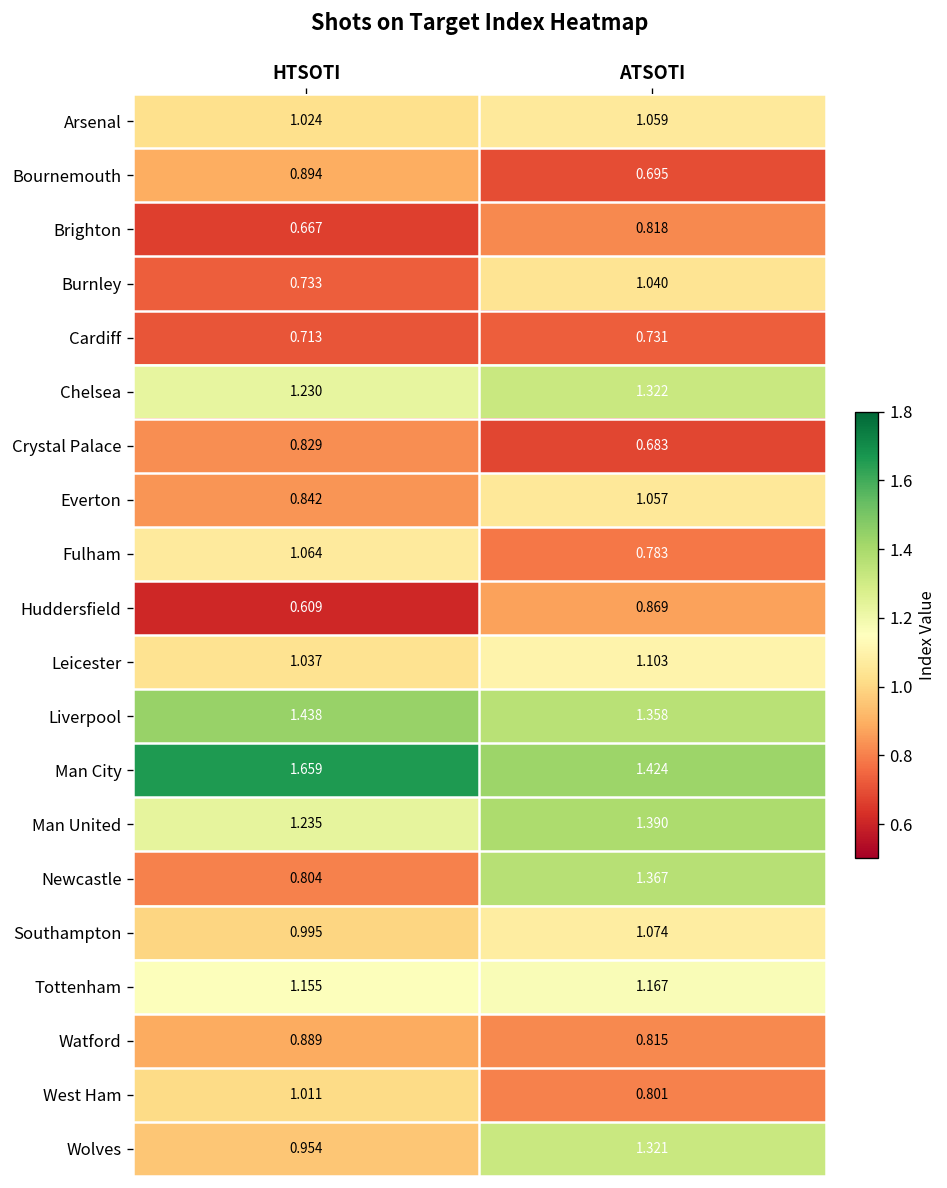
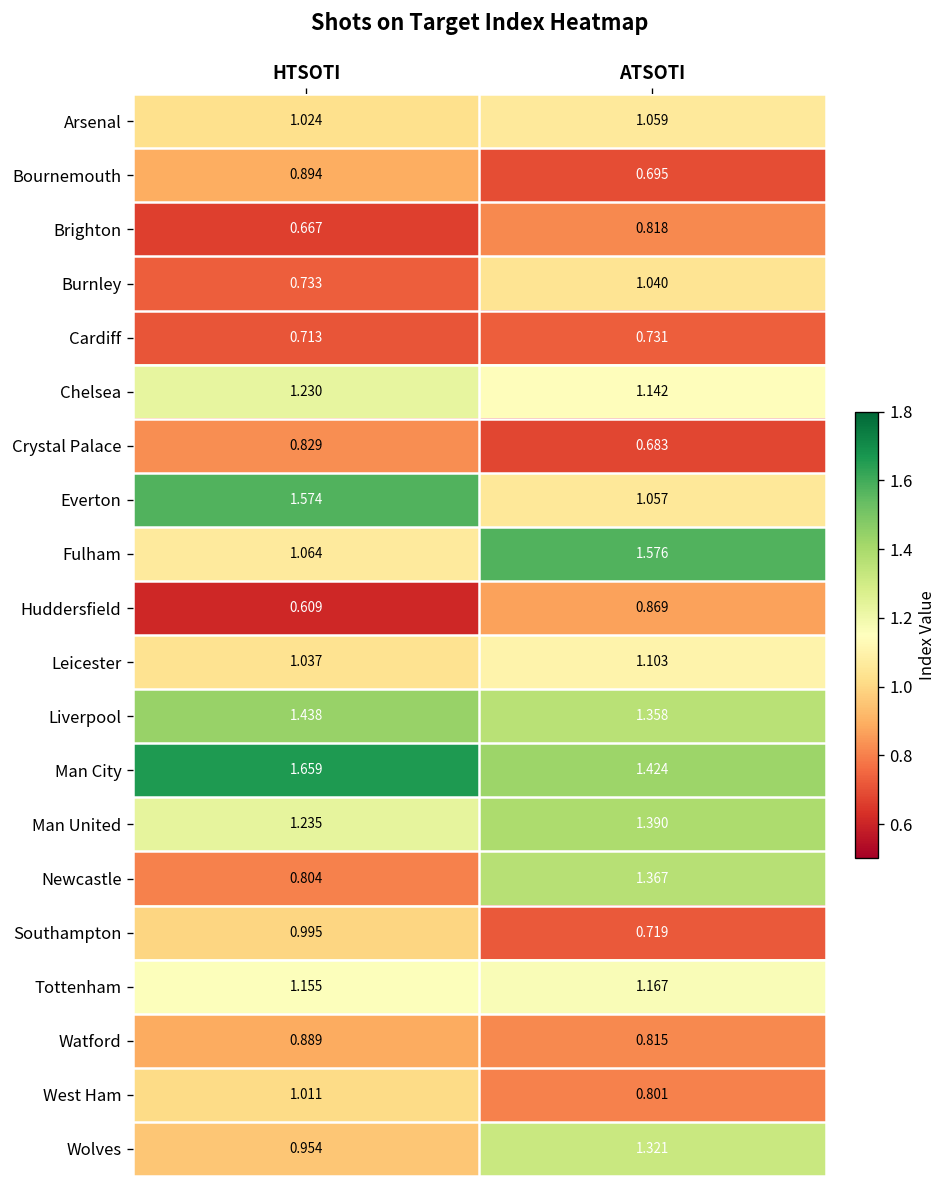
  {
    "Arsenal": {
      "HTSOTI": 1.024,
      "ATSOTI": 1.059
    },
    "Bournemouth": {
      "HTSOTI": 0.894,
      "ATSOTI": 0.695
    },
    "Brighton": {
      "HTSOTI": 0.667,
      "ATSOTI": 0.818
    },
    "Burnley": {
      "HTSOTI": 0.733,
      "ATSOTI": 1.040
    },
    "Cardiff": {
      "HTSOTI": 0.713,
      "ATSOTI": 0.731
    },
    "Chelsea": {
      "HTSOTI": 1.230,
-     "ATSOTI": 1.322
+     "ATSOTI": 1.142
    },
    "Crystal Palace": {
      "HTSOTI": 0.829,
      "ATSOTI": 0.683
    },
    "Everton": {
-     "HTSOTI": 0.842,
+     "HTSOTI": 1.574,
      "ATSOTI": 1.057
    },
    "Fulham": {
      "HTSOTI": 1.064,
-     "ATSOTI": 0.783
+     "ATSOTI": 1.576
    },
    "Huddersfield": {
      "HTSOTI": 0.609,
      "ATSOTI": 0.869
    },
    "Leicester": {
      "HTSOTI": 1.037,
      "ATSOTI": 1.103
    },
    "Liverpool": {
      "HTSOTI": 1.438,
      "ATSOTI": 1.358
    },
    "Man City": {
      "HTSOTI": 1.659,
      "ATSOTI": 1.424
    },
    "Man United": {
      "HTSOTI": 1.235,
      "ATSOTI": 1.390
    },
    "Newcastle": {
      "HTSOTI": 0.804,
      "ATSOTI": 1.367
    },
    "Southampton": {
      "HTSOTI": 0.995,
-     "ATSOTI": 1.074
+     "ATSOTI": 0.719
    },
    "Tottenham": {
      "HTSOTI": 1.155,
      "ATSOTI": 1.167
    },
    "Watford": {
      "HTSOTI": 0.889,
      "ATSOTI": 0.815
    },
    "West Ham": {
      "HTSOTI": 1.011,
      "ATSOTI": 0.801
    },
    "Wolves": {
      "HTSOTI": 0.954,
      "ATSOTI": 1.321
    }
  }
